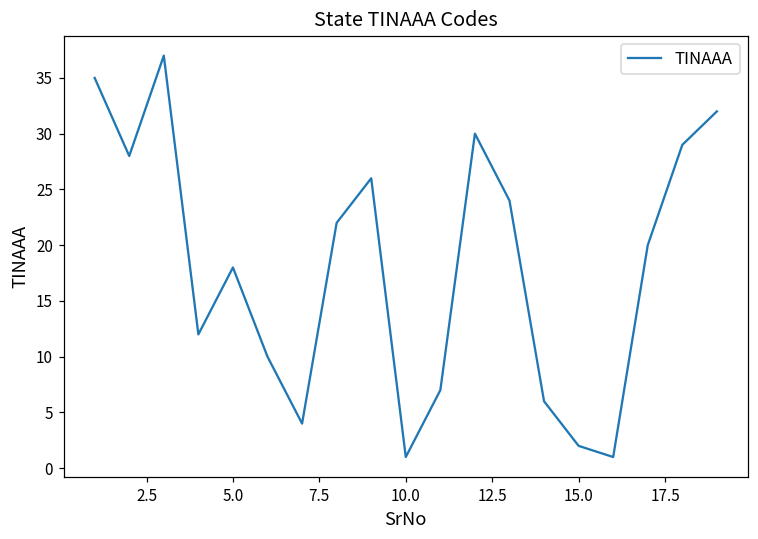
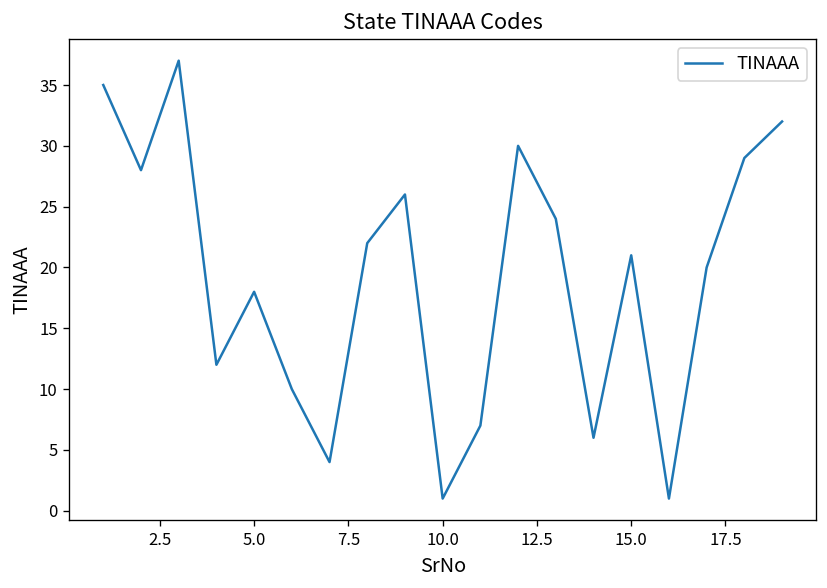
  {
    "5.0": 18,
    "10.0": 1,
-   "15.0": 2
+   "15.0": 21
  }
